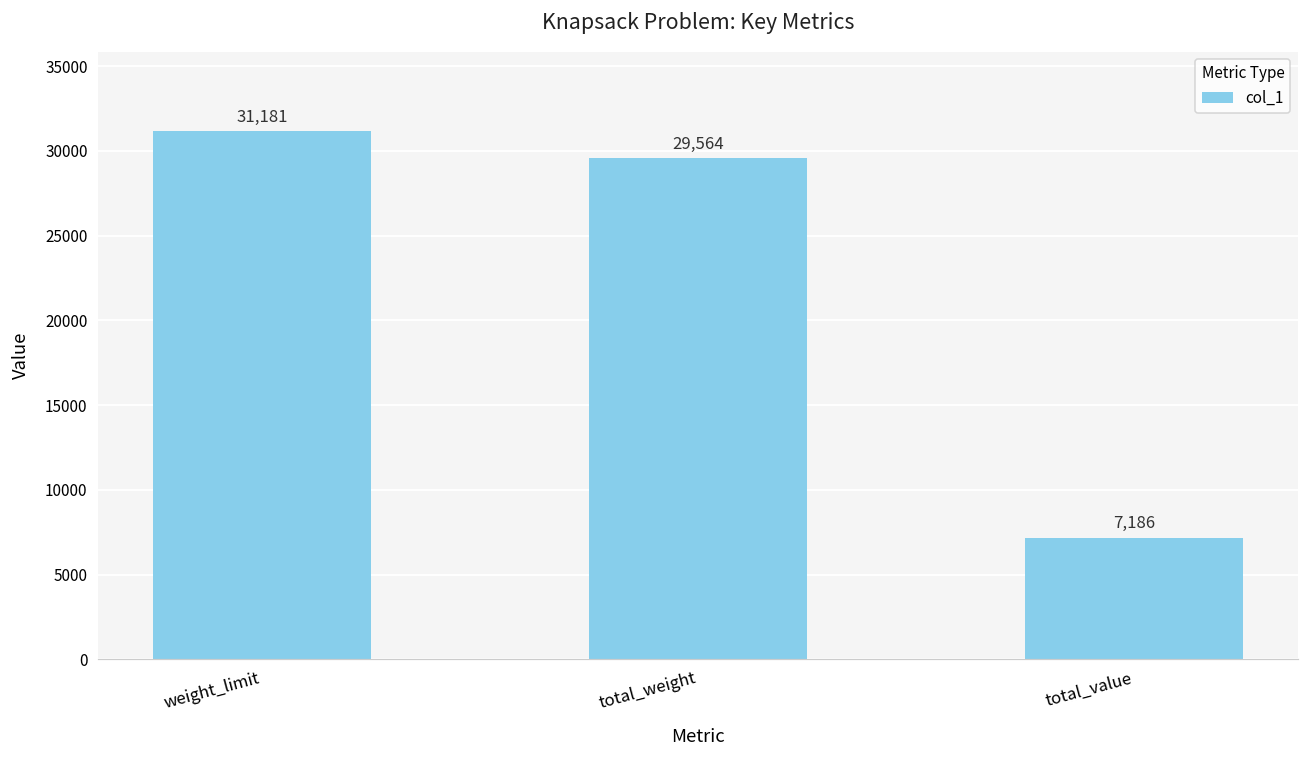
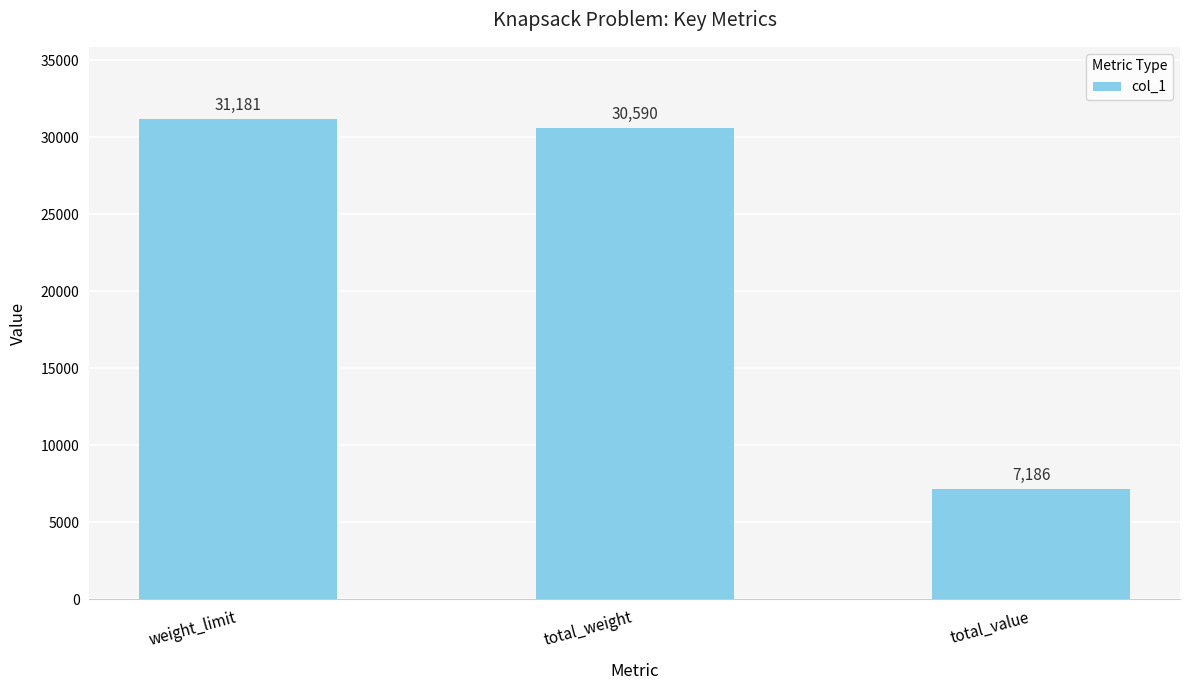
  {
    "weight_limit": "31,181",
-   "total_weight": "29,564",
+   "total_weight": "30,590",
    "total_value": "7,186"
  }
